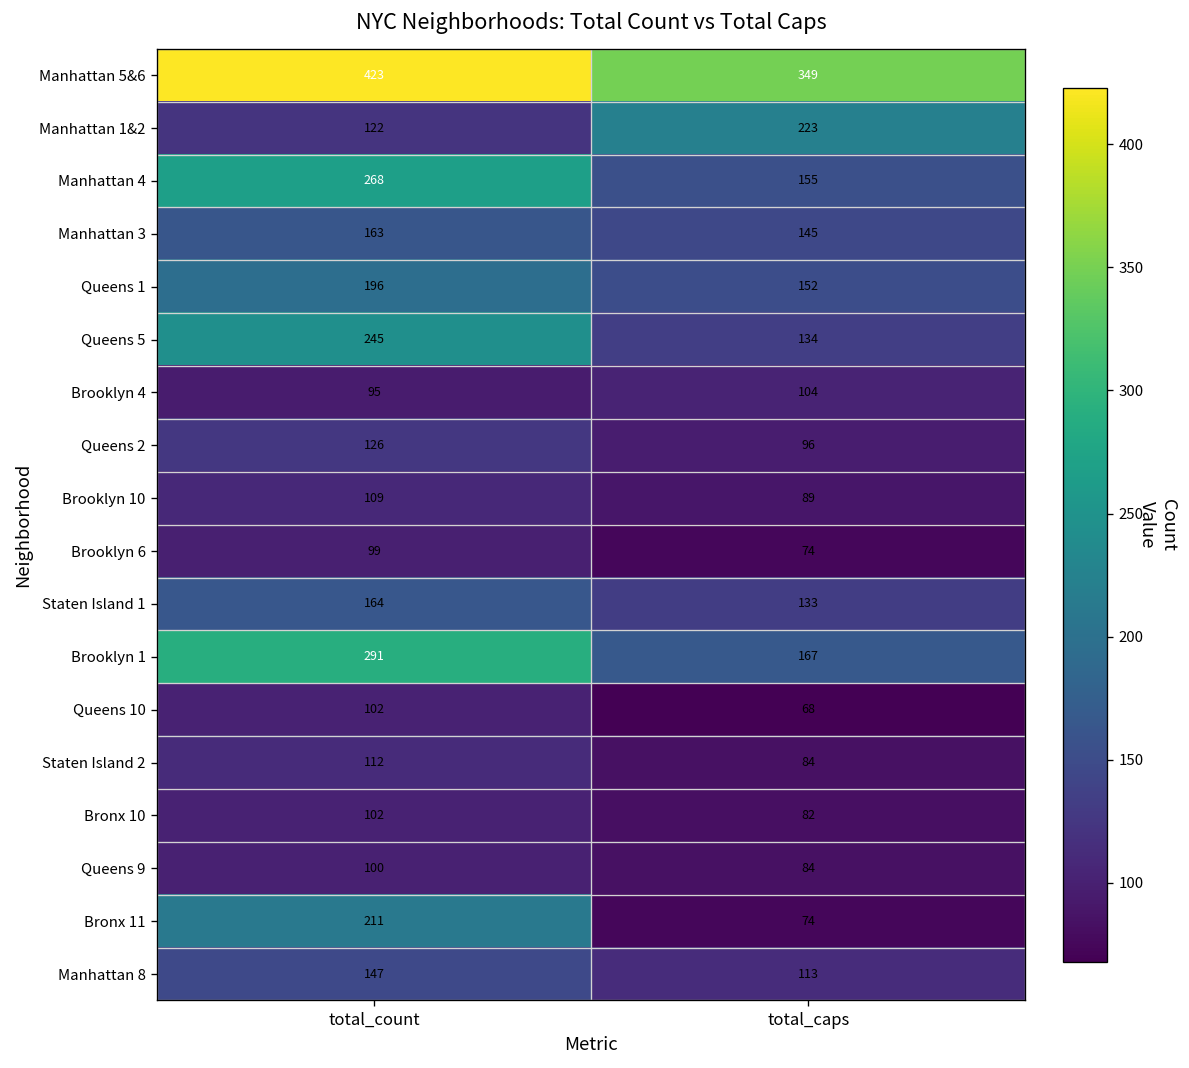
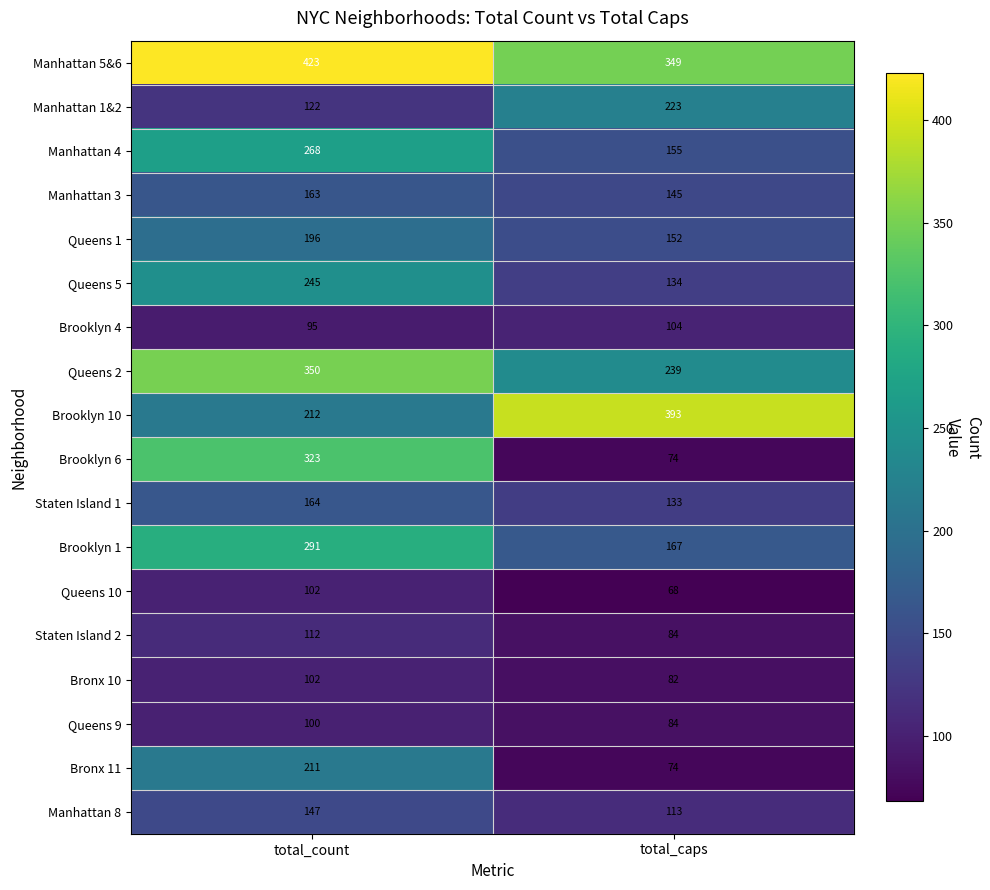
  {
    "Manhattan 5&6": {
      "total_count": 423,
      "total_caps": 349
    },
    "Manhattan 1&2": {
      "total_count": 122,
      "total_caps": 223
    },
    "Manhattan 4": {
      "total_count": 268,
      "total_caps": 155
    },
    "Manhattan 3": {
      "total_count": 163,
      "total_caps": 145
    },
    "Queens 1": {
      "total_count": 196,
      "total_caps": 152
    },
    "Queens 5": {
      "total_count": 245,
      "total_caps": 134
    },
    "Brooklyn 4": {
      "total_count": 95,
      "total_caps": 104
    },
    "Queens 2": {
-     "total_count": 126,
-     "total_caps": 96
+     "total_count": 350,
+     "total_caps": 239
    },
    "Brooklyn 10": {
-     "total_count": 109,
-     "total_caps": 89
+     "total_count": 212,
+     "total_caps": 393
    },
    "Brooklyn 6": {
-     "total_count": 99,
+     "total_count": 323,
      "total_caps": 74
    },
    "Staten Island 1": {
      "total_count": 164,
      "total_caps": 133
    },
    "Brooklyn 1": {
      "total_count": 291,
      "total_caps": 167
    },
    "Queens 10": {
      "total_count": 102,
      "total_caps": 68
    },
    "Staten Island 2": {
      "total_count": 112,
      "total_caps": 84
    },
    "Bronx 10": {
      "total_count": 102,
      "total_caps": 82
    },
    "Queens 9": {
      "total_count": 100,
      "total_caps": 84
    },
    "Bronx 11": {
      "total_count": 211,
      "total_caps": 74
    },
    "Manhattan 8": {
      "total_count": 147,
      "total_caps": 113
    }
  }
